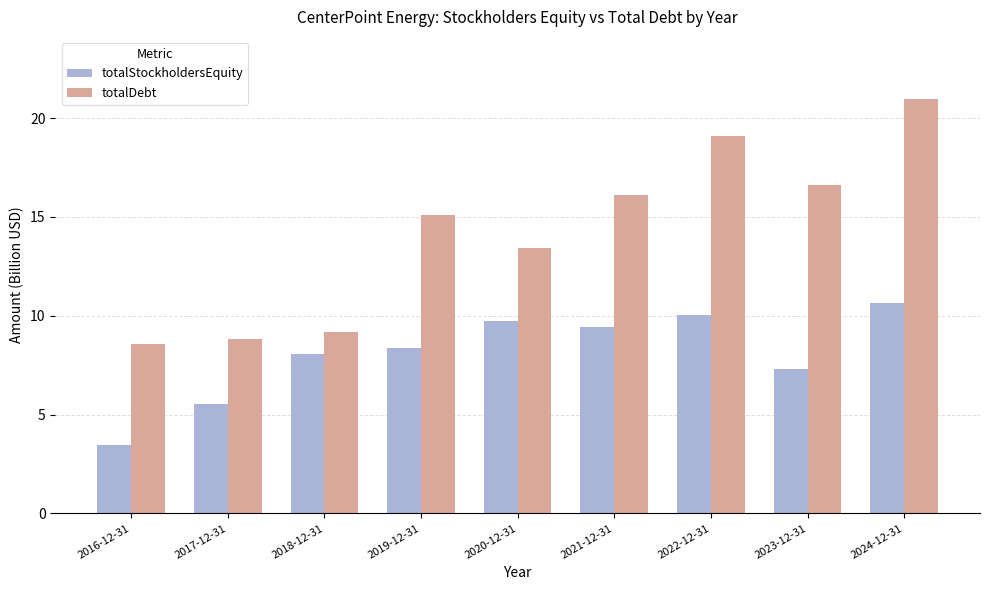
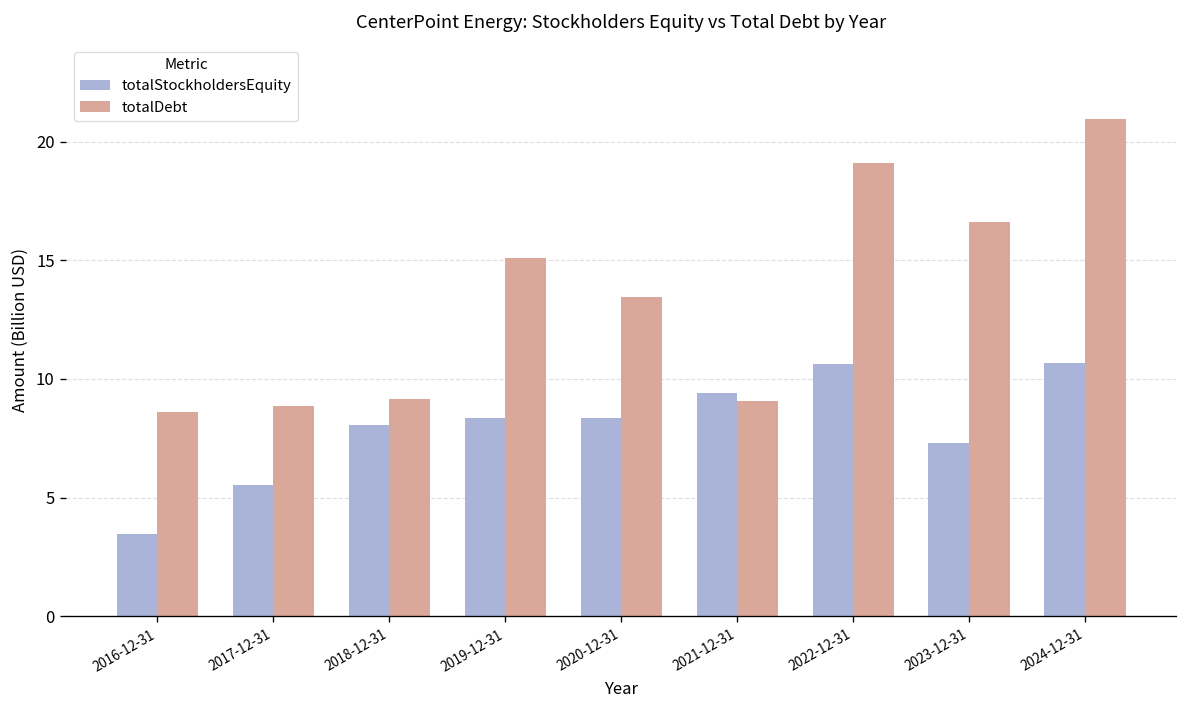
  {
    "totalStockholdersEquity": {
      "2016-12-31": 3.5,
      "2017-12-31": 5.5,
      "2018-12-31": 8.1,
      "2019-12-31": 8.4,
-     "2020-12-31": 9.7,
+     "2020-12-31": 8.3,
      "2021-12-31": 9.4,
-     "2022-12-31": 10.0,
+     "2022-12-31": 10.6,
      "2023-12-31": 7.3,
      "2024-12-31": 10.7
    },
    "totalDebt": {
      "2016-12-31": 8.6,
      "2017-12-31": 8.8,
      "2018-12-31": 9.2,
      "2019-12-31": 15.1,
      "2020-12-31": 13.4,
-     "2021-12-31": 16.1,
+     "2021-12-31": 9.1,
      "2022-12-31": 19.1,
      "2023-12-31": 16.6,
      "2024-12-31": 21.0
    }
  }
